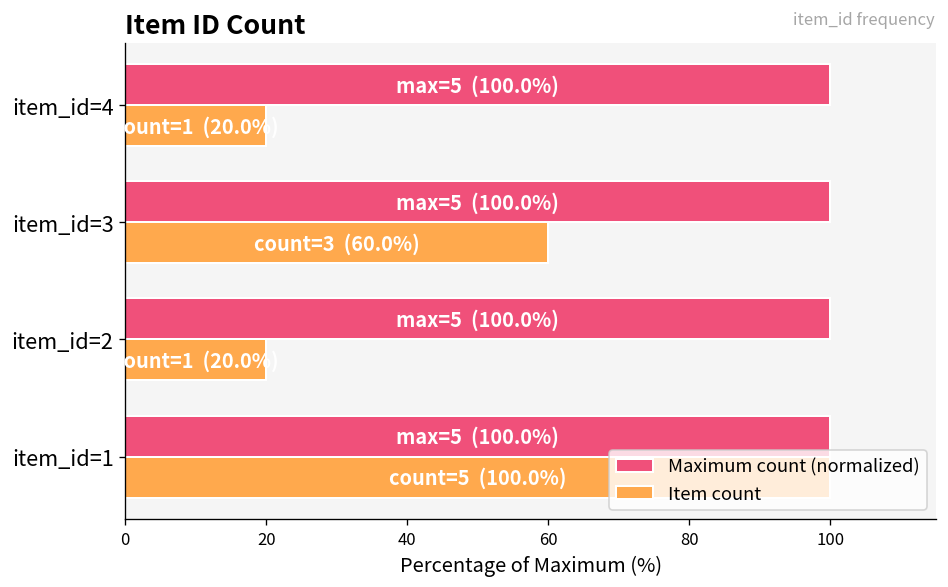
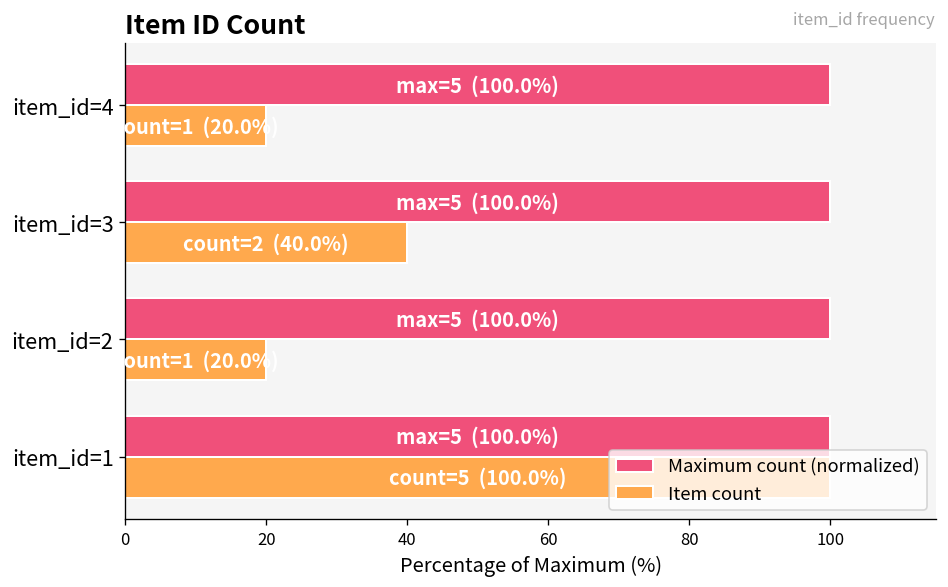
  {
    "Maximum count (normalized)": {
      "item_id=4": "(100.0%)",
      "item_id=3": "(100.0%)",
      "item_id=2": "(100.0%)",
      "item_id=1": "(100.0%)"
    },
    "Item count": {
      "item_id=4": "(20.0%)",
-     "item_id=3": "3 (60.0%)",
+     "item_id=3": "2 (40.0%)",
      "item_id=2": "(20.0%)"
    }
  }
